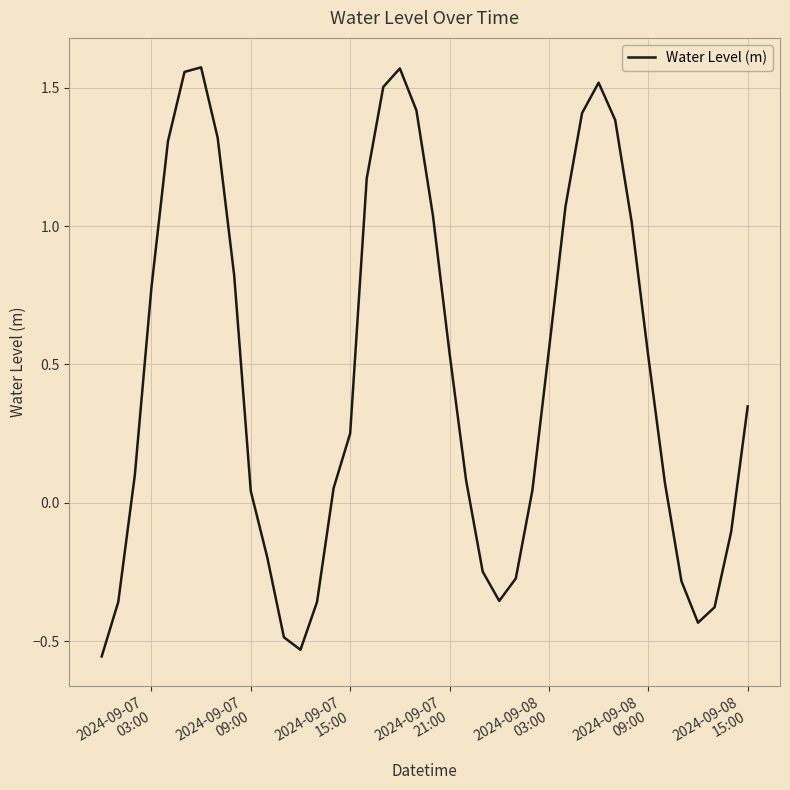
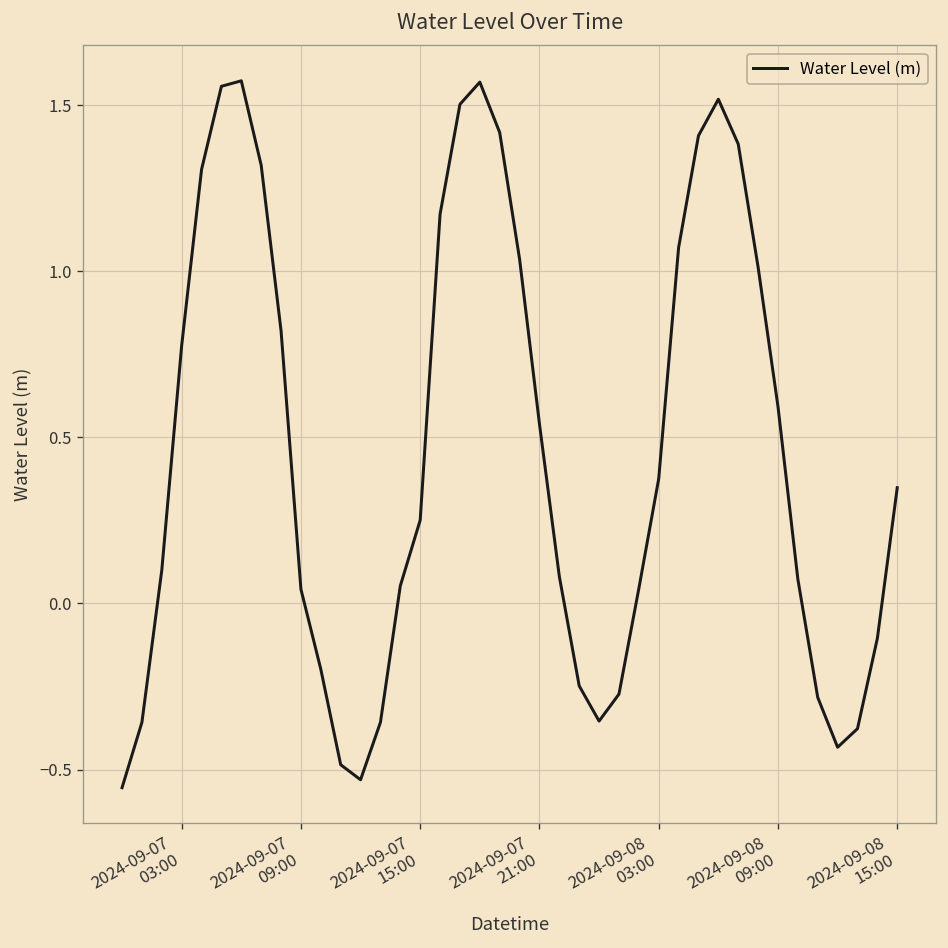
  {
    "2024-09-07 03:00": 0.78,
    "2024-09-07 09:00": 0.04,
    "2024-09-07 15:00": 0.25,
    "2024-09-07 21:00": 0.54,
-   "2024-09-08 03:00": 0.55,
-   "2024-09-08 09:00": 0.53,
+   "2024-09-08 03:00": 0.38,
+   "2024-09-08 09:00": 0.59,
    "2024-09-08 15:00": 0.35
  }
